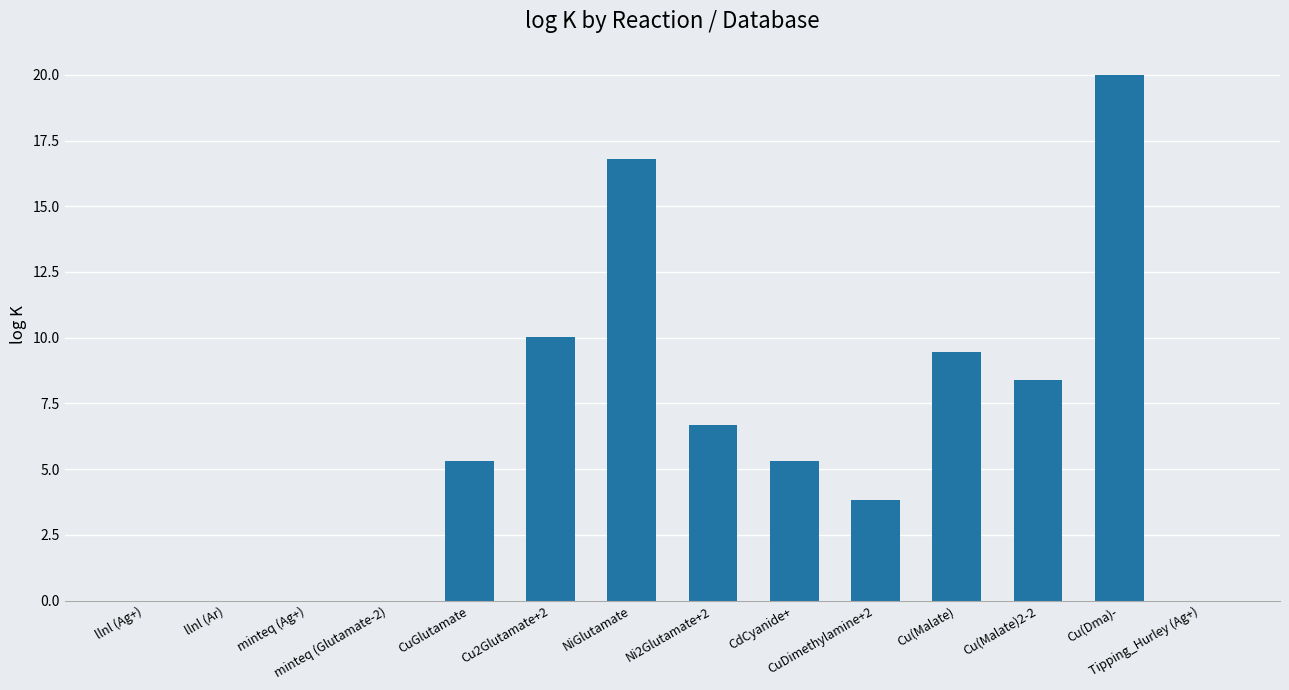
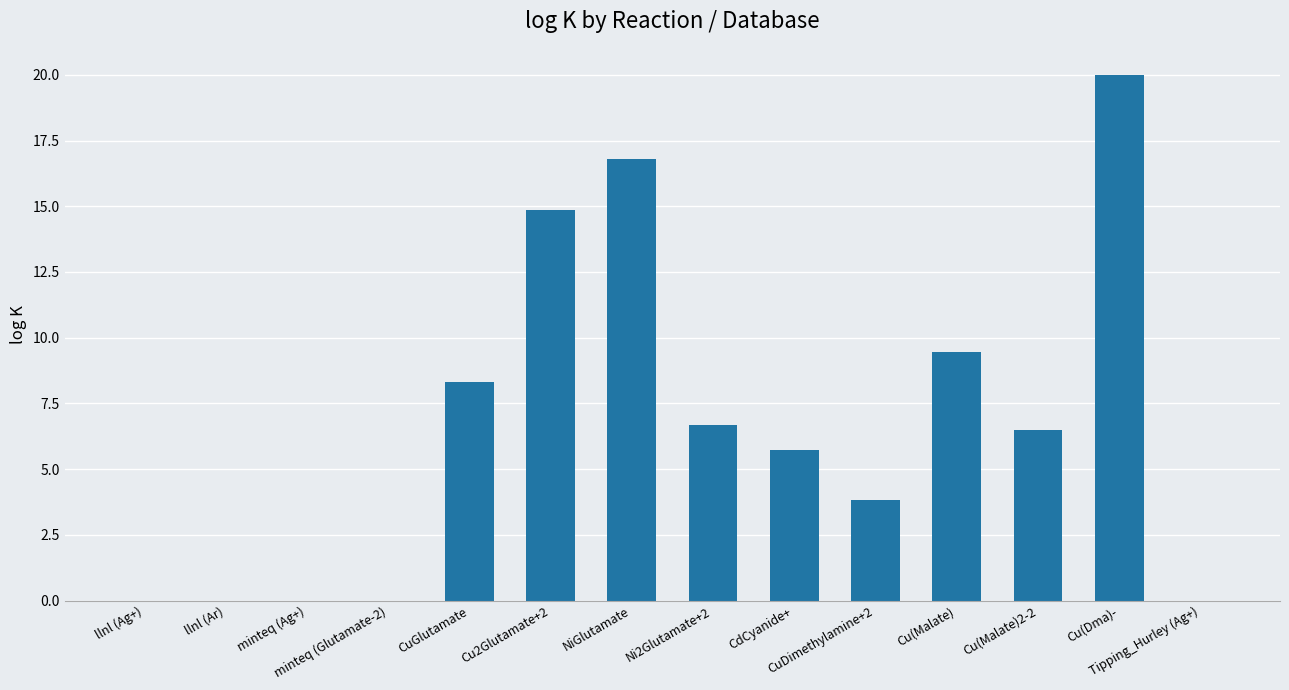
  {
    "llnl (Ag+)": 0.0,
    "llnl (Ar)": 0.0,
    "minteq (Ag+)": 0.0,
    "minteq (Glutamate-2)": 0.0,
-   "CuGlutamate": 5.3,
-   "Cu2Glutamate+2": 10.0,
+   "CuGlutamate": 8.3,
+   "Cu2Glutamate+2": 14.8,
    "NiGlutamate": 16.8,
    "Ni2Glutamate+2": 6.7,
-   "CdCyanide+": 5.3,
+   "CdCyanide+": 5.7,
    "CuDimethylamine+2": 3.8,
    "Cu(Malate)": 9.5,
-   "Cu(Malate)2-2": 8.4,
+   "Cu(Malate)2-2": 6.5,
    "Cu(Dma)-": 20.0,
    "Tipping_Hurley (Ag+)": 0.0
  }
